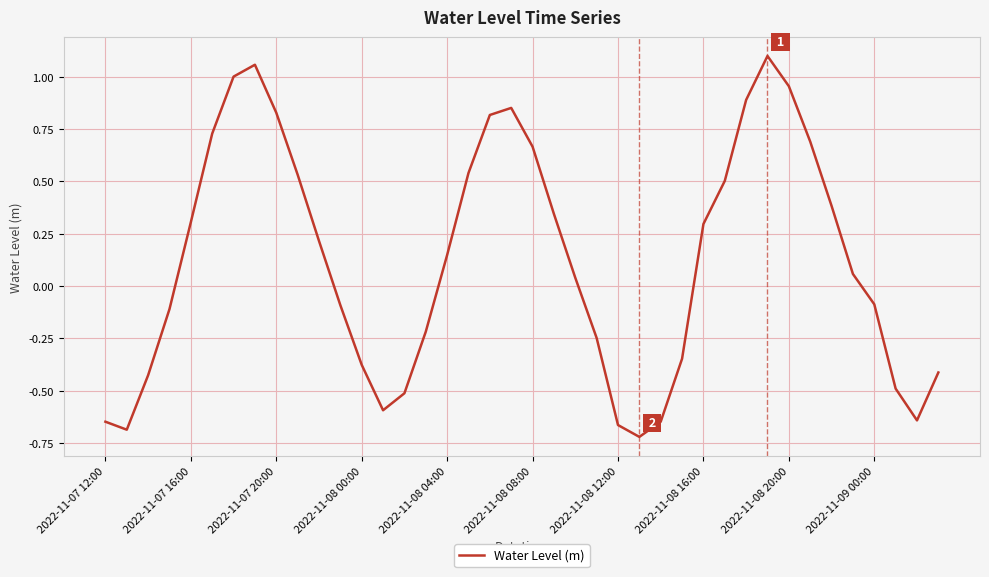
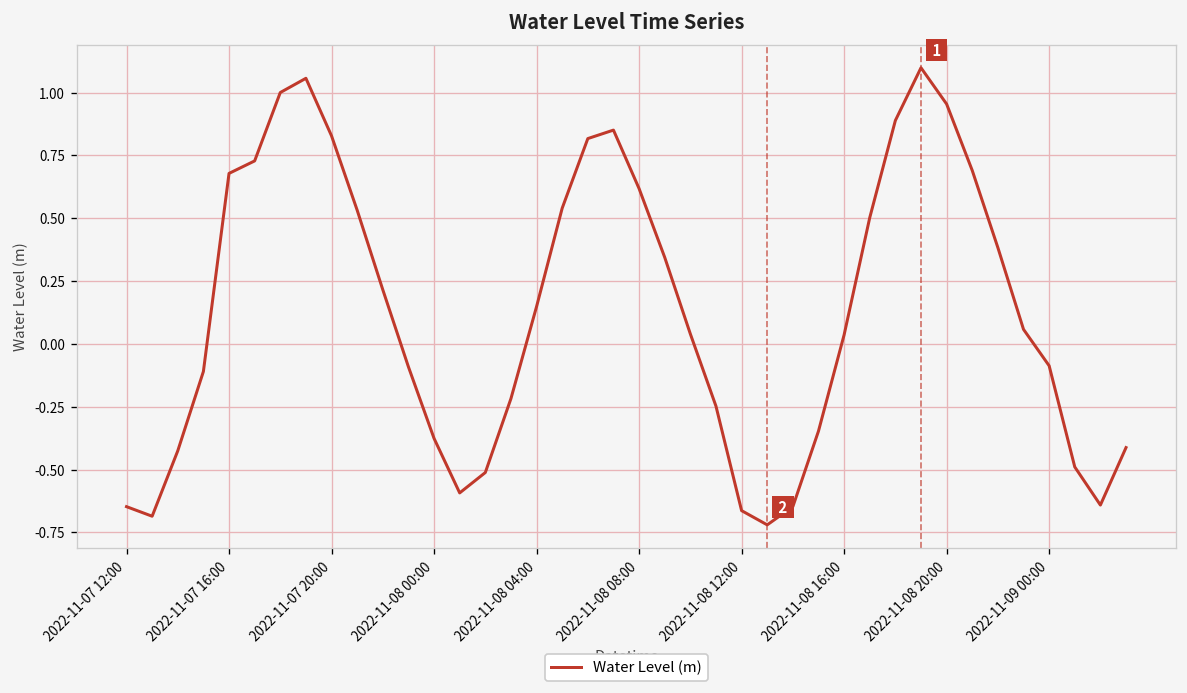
  {
    "2022-11-07 12:00": -0.65,
-   "2022-11-07 16:00": 0.31,
+   "2022-11-07 16:00": 0.68,
    "2022-11-07 20:00": 0.83,
    "2022-11-08 00:00": -0.38,
    "2022-11-08 04:00": 0.15,
-   "2022-11-08 08:00": 0.67,
+   "2022-11-08 08:00": 0.62,
    "2022-11-08 12:00": -0.66,
-   "2022-11-08 16:00": 0.30,
+   "2022-11-08 16:00": 0.04,
    "2022-11-08 20:00": 0.95,
    "2022-11-09 00:00": -0.09
  }
